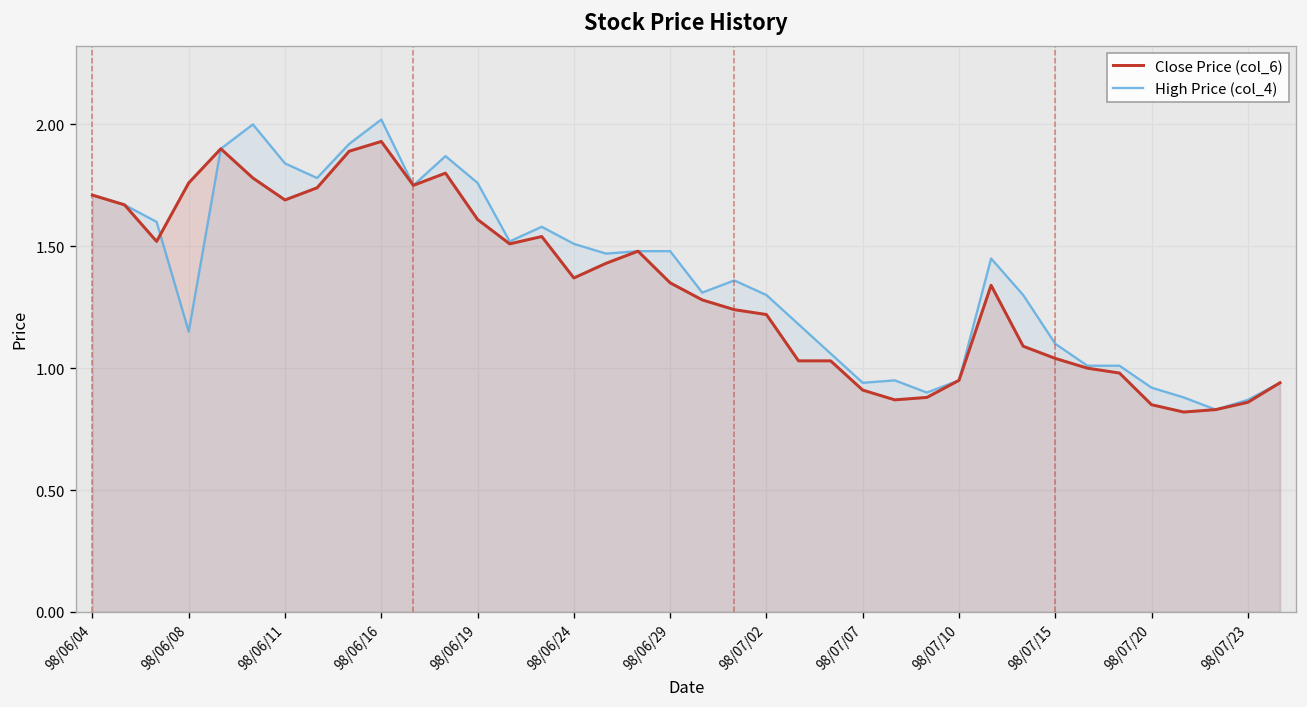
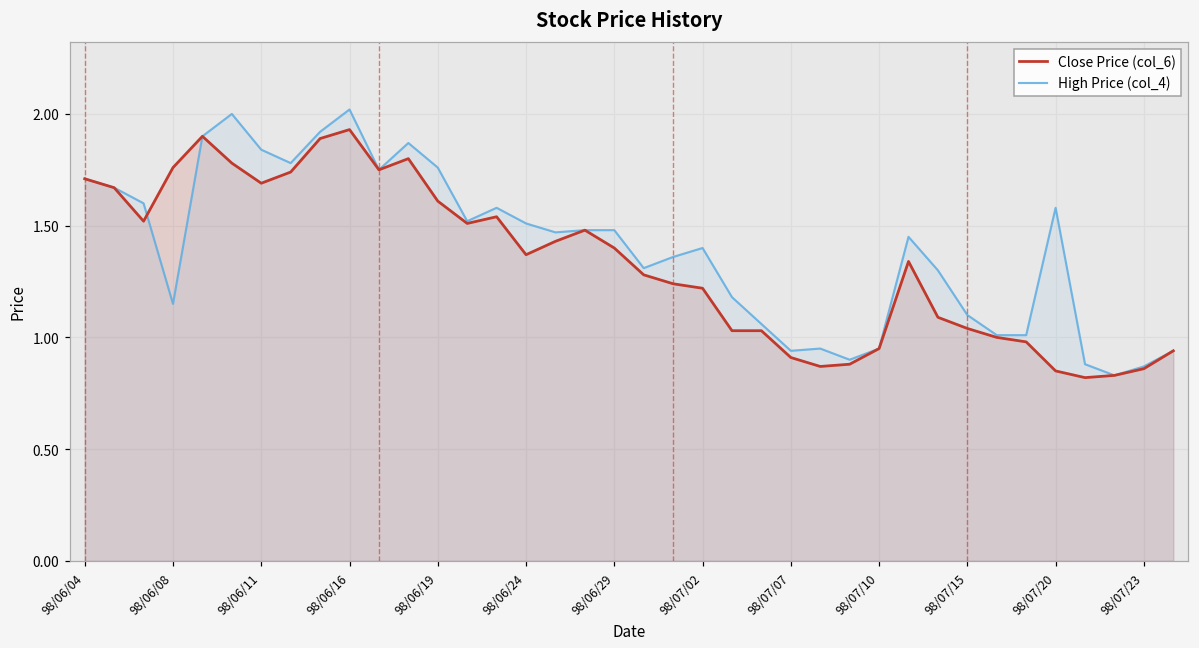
  {
    "Close Price (col_6)": {
      "98/06/08": 1.76,
      "98/06/11": 1.69,
      "98/06/16": 1.93,
      "98/06/19": 1.61,
      "98/06/24": 1.37,
-     "98/06/29": 1.35,
+     "98/06/29": 1.40,
      "98/07/02": 1.22,
      "98/07/07": 0.91,
      "98/07/15": 1.04,
      "98/07/20": 0.85
    },
    "High Price (col_4)": {
      "98/06/08": 1.15,
      "98/06/11": 1.84,
      "98/06/16": 2.02,
      "98/06/19": 1.76,
      "98/06/24": 1.51,
      "98/06/29": 1.48,
-     "98/07/02": 1.3,
+     "98/07/02": 1.4,
      "98/07/07": 0.94,
      "98/07/15": 1.10,
-     "98/07/20": 0.92
+     "98/07/20": 1.58
    }
  }
